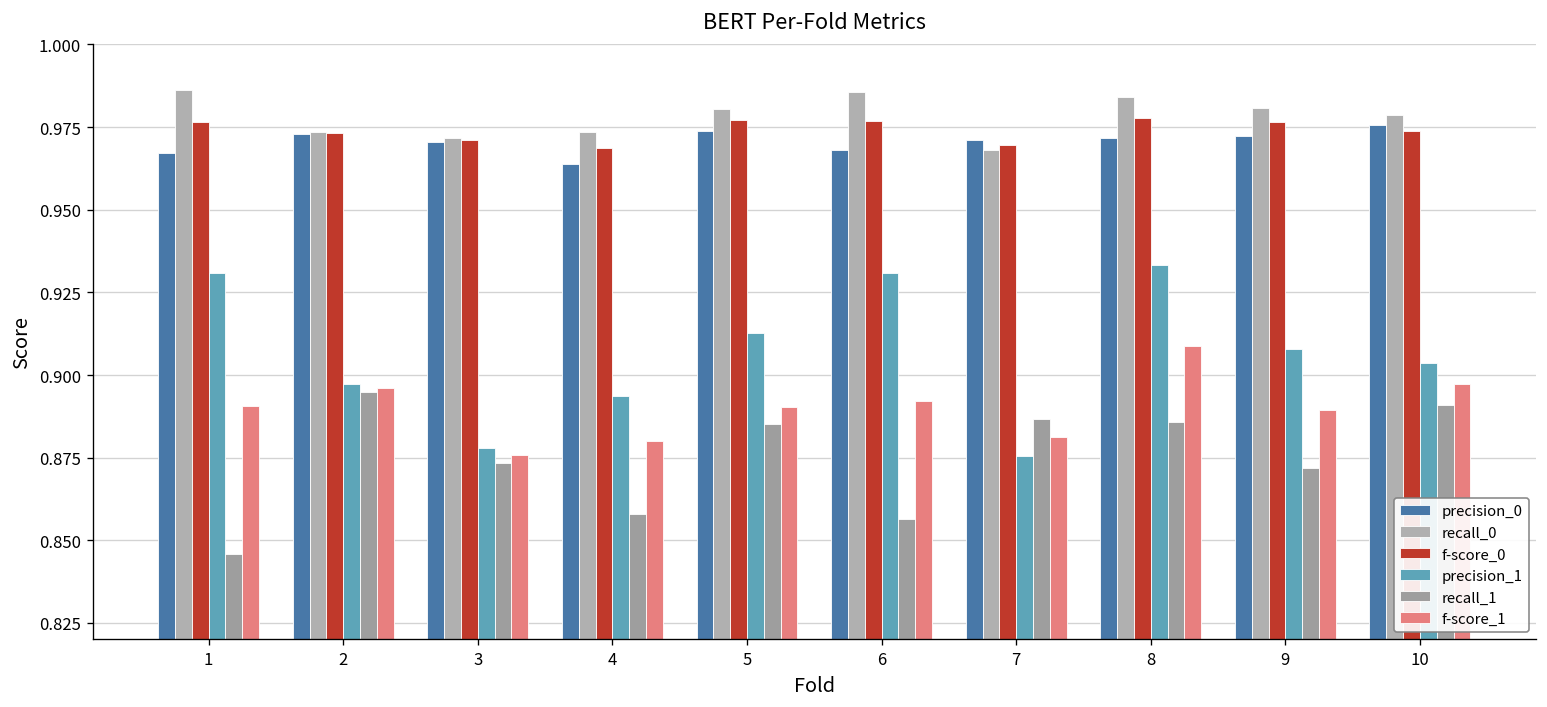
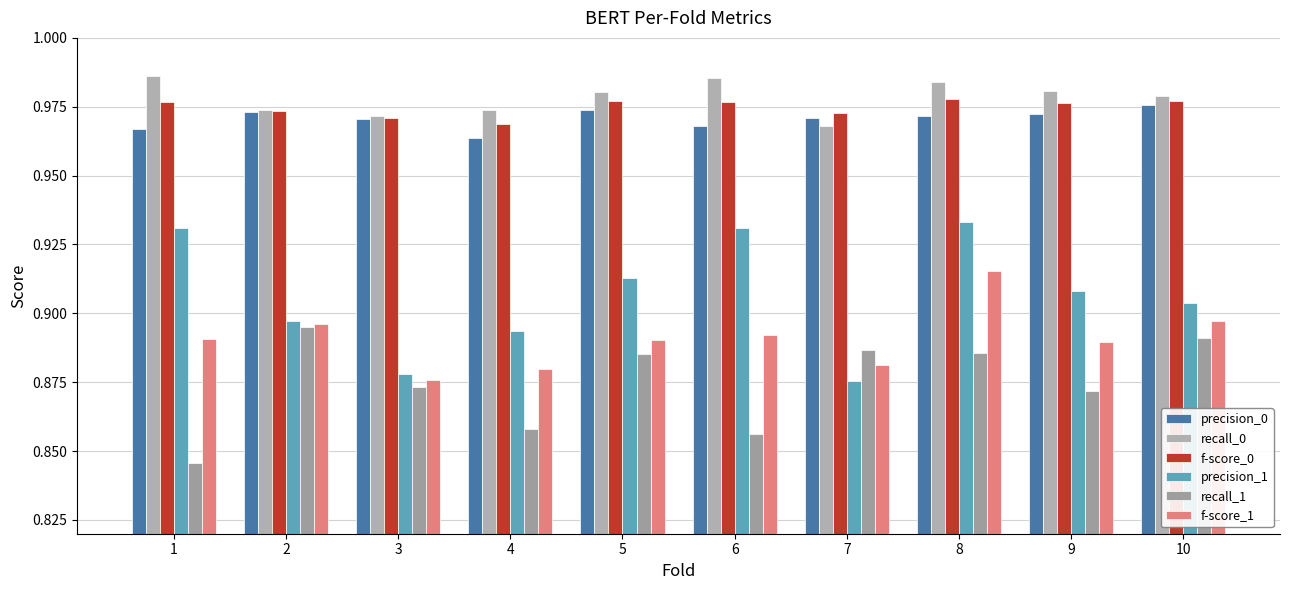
  {
    "f-score_0": {
      "1": 0.977,
      "2": 0.973,
      "3": 0.971,
      "4": 0.969,
      "5": 0.977,
      "6": 0.977,
-     "7": 0.970,
+     "7": 0.973,
      "8": 0.978,
      "9": 0.976,
-     "10": 0.974
+     "10": 0.977
    },
    "f-score_1": {
      "1": 0.891,
      "2": 0.896,
      "3": 0.876,
      "4": 0.880,
      "5": 0.890,
      "6": 0.892,
      "7": 0.881,
-     "8": 0.909,
+     "8": 0.915,
      "9": 0.890,
      "10": 0.897
    }
  }
